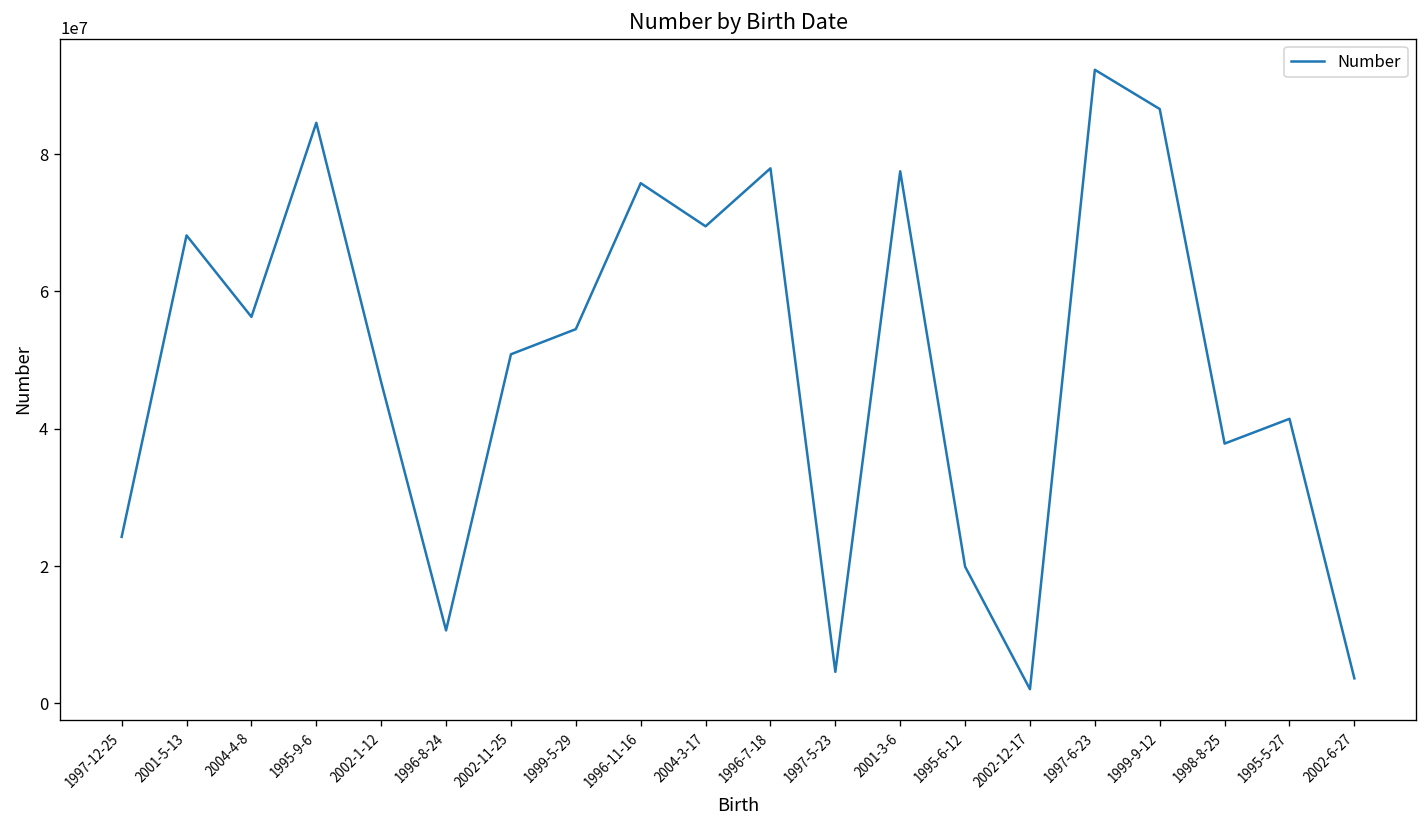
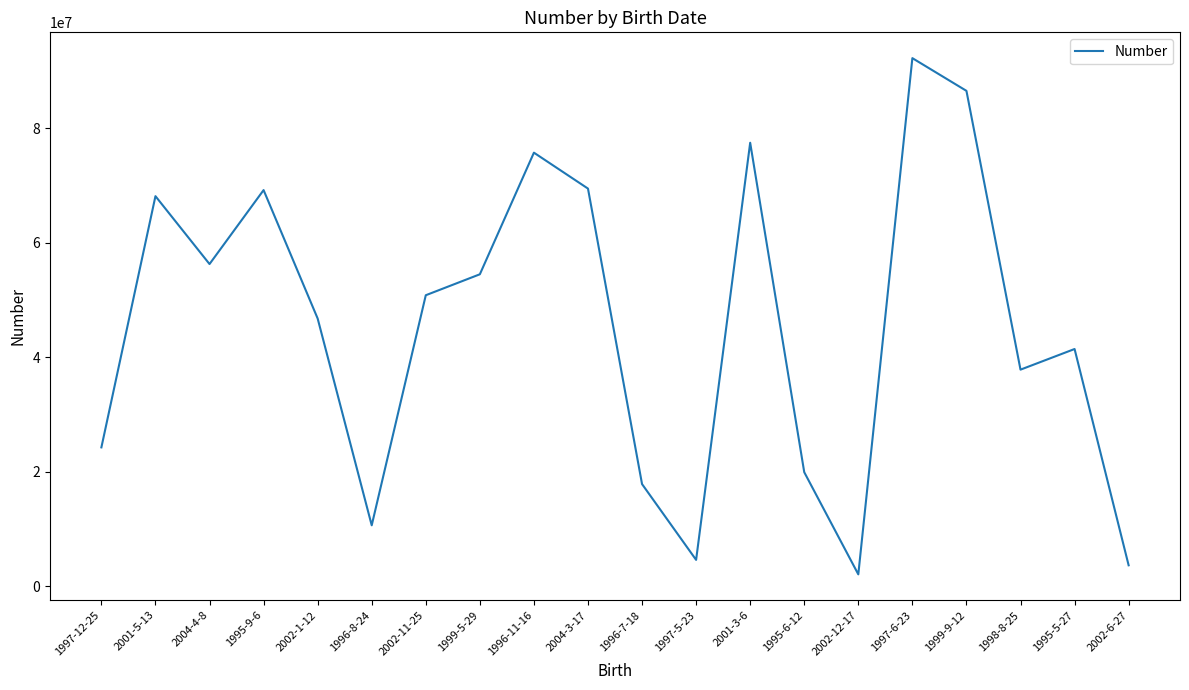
  {
    "1997-12-25": 24000000,
    "2001-5-13": 68000000,
    "2004-4-8": 56000000,
-   "1995-9-6": 85000000,
+   "1995-9-6": 69000000,
    "2002-1-12": 47000000,
    "1996-8-24": 11000000,
    "2002-11-25": 51000000,
    "1999-5-29": 55000000,
    "1996-11-16": 76000000,
    "2004-3-17": 69000000,
-   "1996-7-18": 78000000,
+   "1996-7-18": 18000000,
    "1997-5-23": 5000000,
    "2001-3-6": 78000000,
    "1995-6-12": 20000000,
    "2002-12-17": 2000000,
    "1997-6-23": 92000000,
    "1999-9-12": 87000000,
    "1998-8-25": 38000000,
    "1995-5-27": 41000000,
    "2002-6-27": 4000000
  }
